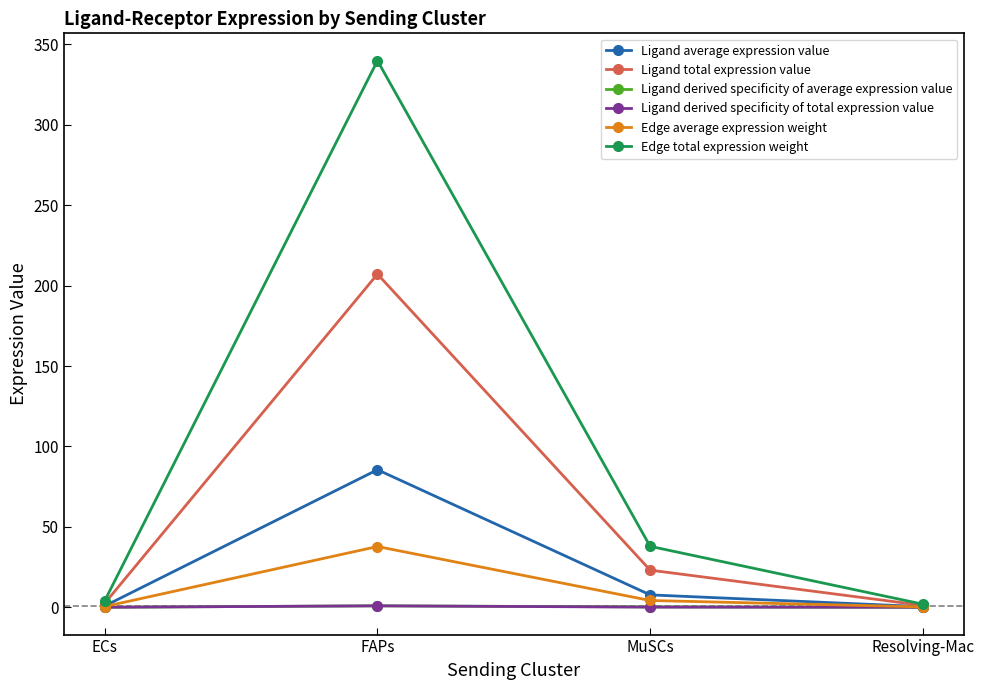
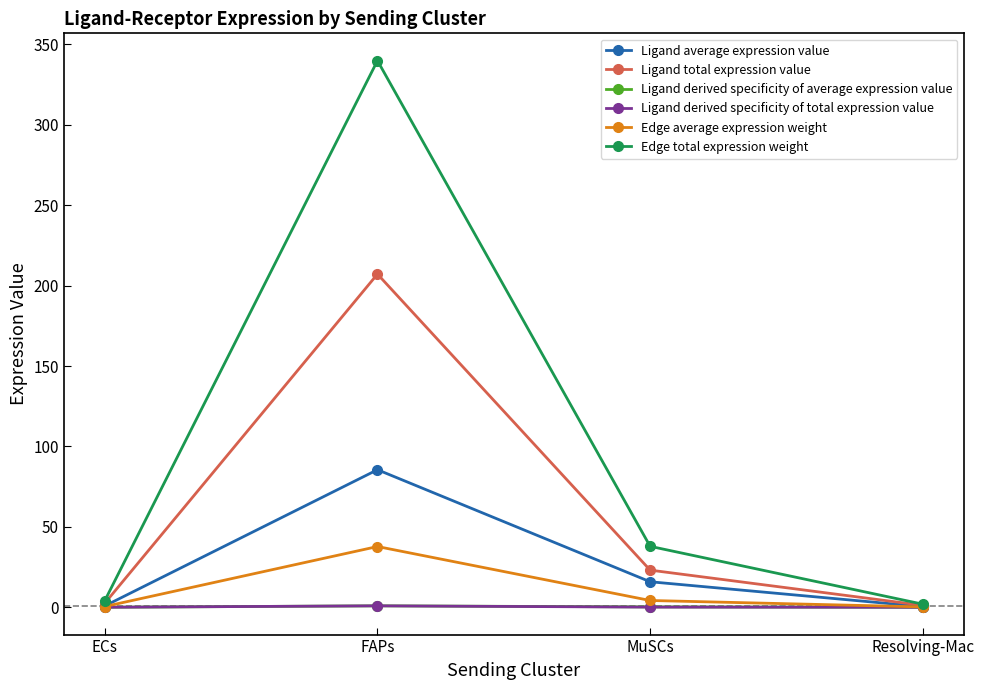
  {
    "Ligand average expression value": {
      "FAPs": 86,
-     "MuSCs": 8
+     "MuSCs": 16
    },
    "Ligand total expression value": {
      "ECs": 3,
      "FAPs": 207,
      "MuSCs": 23
    },
    "Ligand derived specificity of total expression value": {
      "FAPs": 1,
      "MuSCs": 0
    },
    "Edge average expression weight": {
      "FAPs": 38,
      "MuSCs": 4
    },
    "Edge total expression weight": {
      "ECs": 4,
      "FAPs": 340,
      "MuSCs": 38
    }
  }
